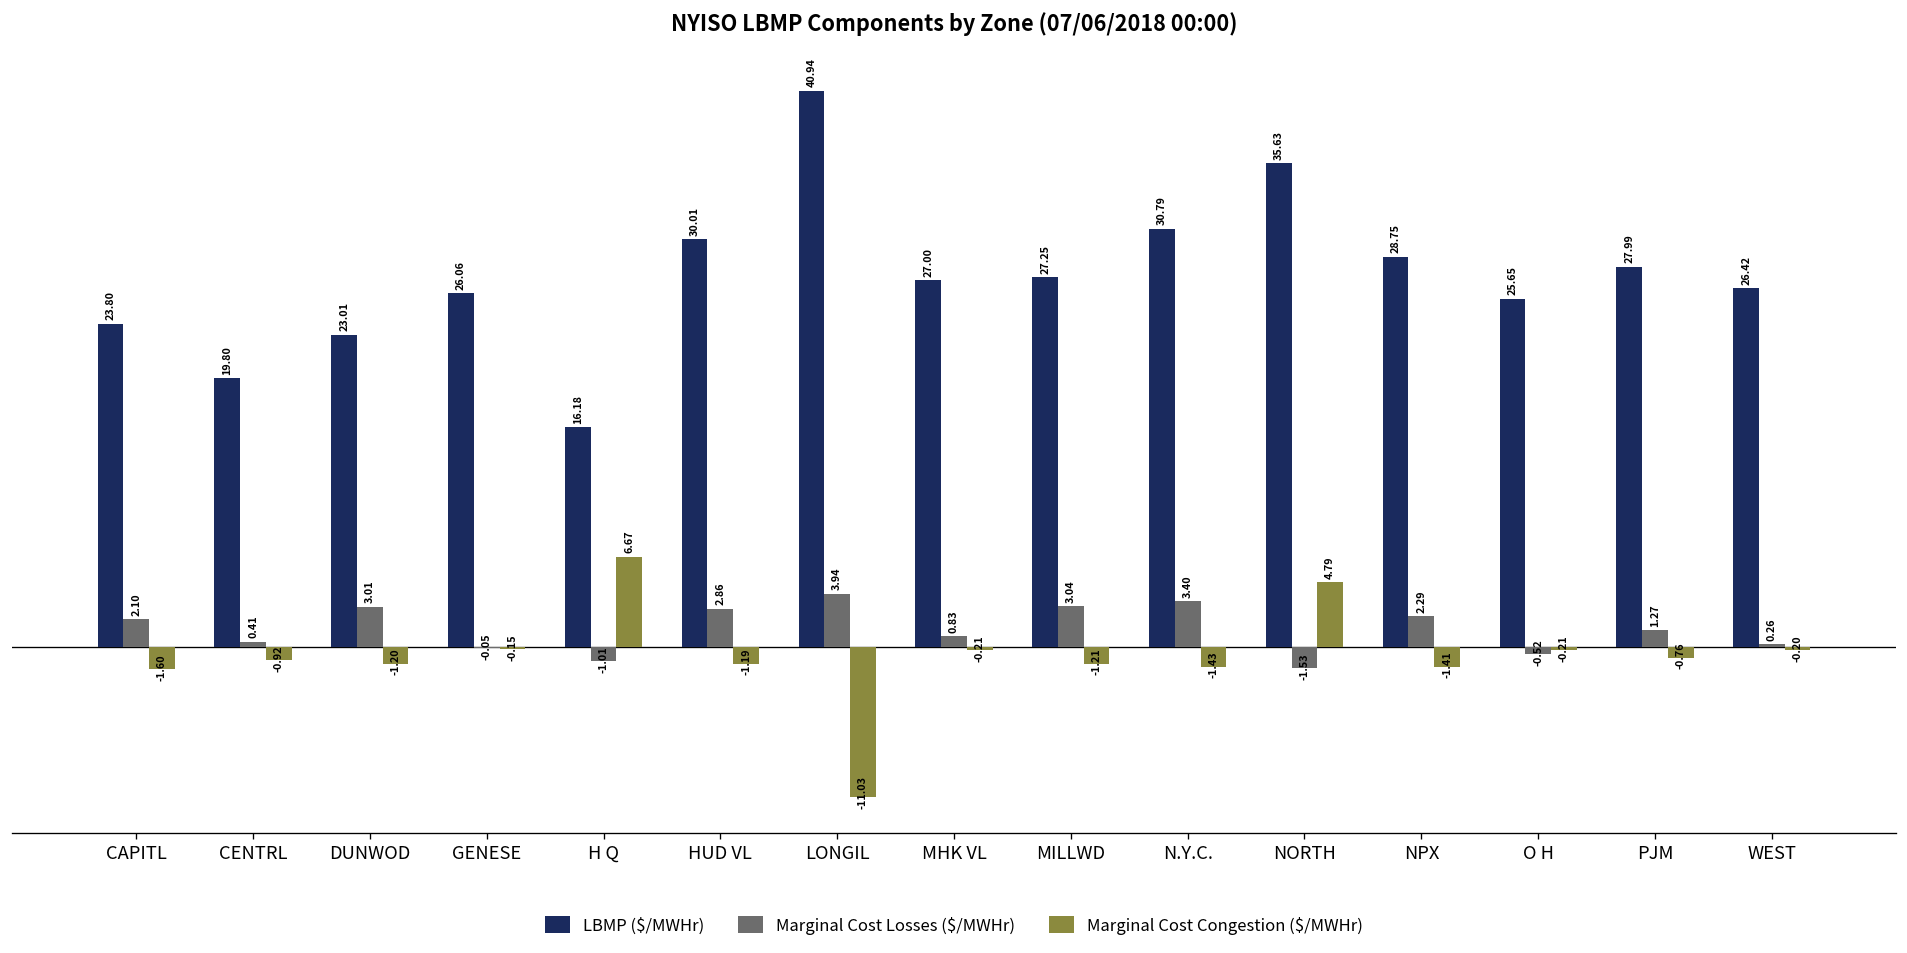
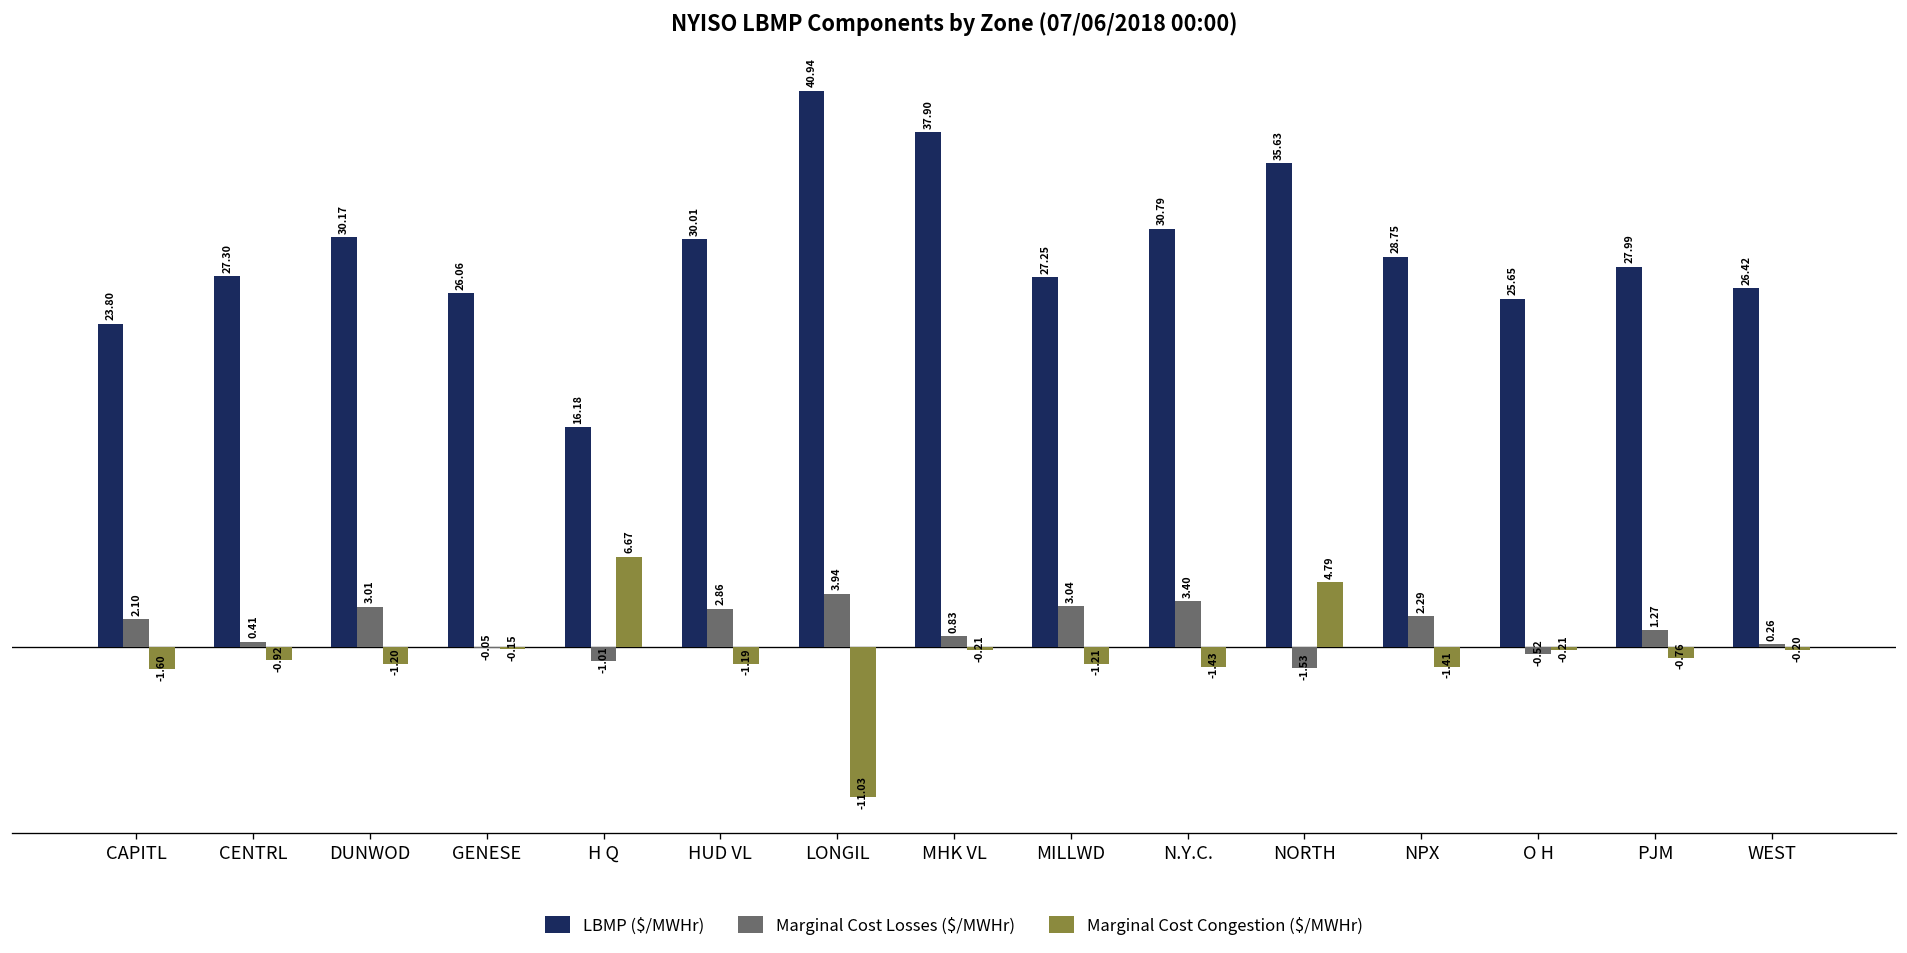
  {
    "LBMP ($/MWHr)": {
      "CAPITL": 23.80,
-     "CENTRL": 19.80,
-     "DUNWOD": 23.01,
+     "CENTRL": 27.30,
+     "DUNWOD": 30.17,
      "GENESE": 26.06,
      "H Q": 16.18,
      "HUD VL": 30.01,
      "LONGIL": 40.94,
-     "MHK VL": 27.00,
+     "MHK VL": 37.90,
      "MILLWD": 27.25,
      "N.Y.C.": 30.79,
      "NORTH": 35.63,
      "NPX": 28.75,
      "O H": 25.65,
      "PJM": 27.99,
      "WEST": 26.42
    },
    "Marginal Cost Losses ($/MWHr)": {
      "CAPITL": 2.10,
      "CENTRL": 0.41,
      "DUNWOD": 3.01,
      "GENESE": -0.05,
      "H Q": -1.01,
      "HUD VL": 2.86,
      "LONGIL": 3.94,
      "MHK VL": 0.83,
      "MILLWD": 3.04,
      "N.Y.C.": 3.40,
      "NORTH": -1.53,
      "NPX": 2.29,
      "O H": -0.52,
      "PJM": 1.27,
      "WEST": 0.26
    },
    "Marginal Cost Congestion ($/MWHr)": {
      "CAPITL": -1.60,
      "CENTRL": -0.92,
      "DUNWOD": -1.20,
      "GENESE": -0.15,
      "H Q": 6.67,
      "HUD VL": -1.19,
      "LONGIL": -11.03,
      "MHK VL": -0.21,
      "MILLWD": -1.21,
      "N.Y.C.": -1.43,
      "NORTH": 4.79,
      "NPX": -1.41,
      "O H": -0.21,
      "PJM": -0.76,
      "WEST": -0.20
    }
  }
